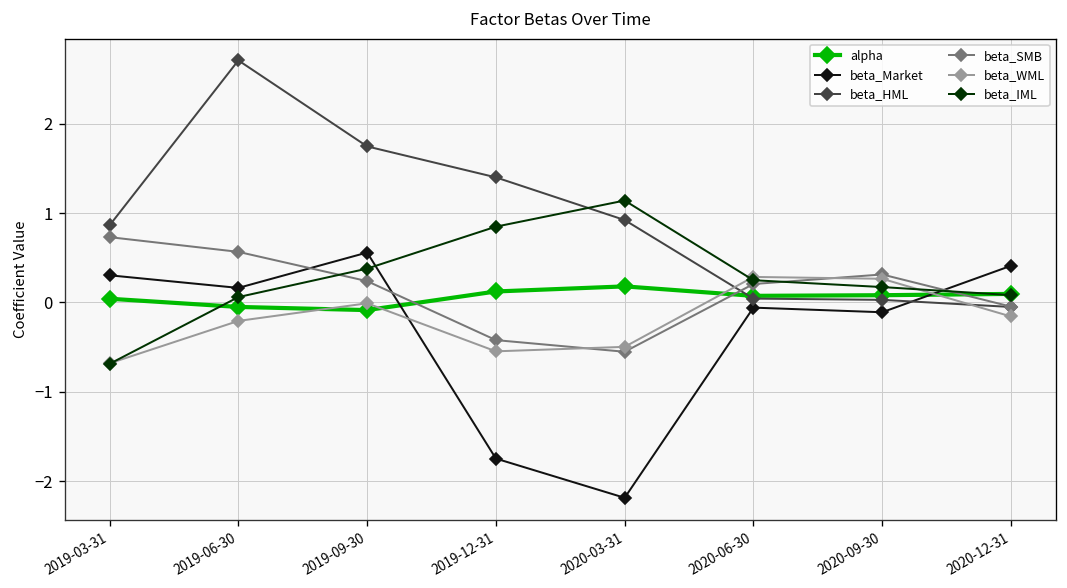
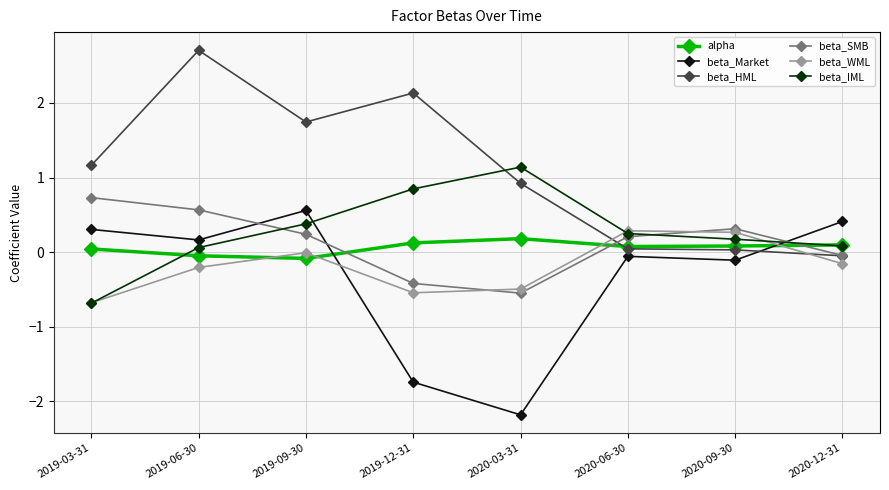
  {
    "alpha": {
      "2019-03-31": 0.0,
      "2019-06-30": -0.1,
      "2019-09-30": -0.1,
      "2019-12-31": 0.1,
      "2020-03-31": 0.2,
      "2020-09-30": 0.1
    },
    "beta_HML": {
-     "2019-03-31": 0.9,
+     "2019-03-31": 1.2,
      "2019-06-30": 2.7,
      "2019-09-30": 1.7,
-     "2019-12-31": 1.4,
+     "2019-12-31": 2.1,
      "2020-03-31": 0.9,
      "2020-09-30": 0.0
    }
  }
